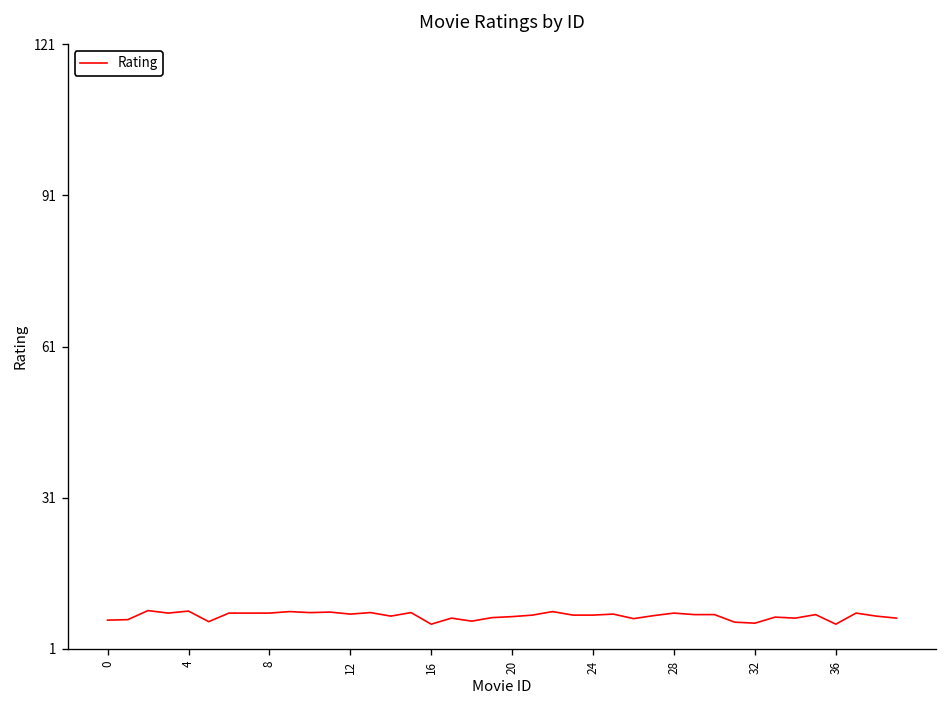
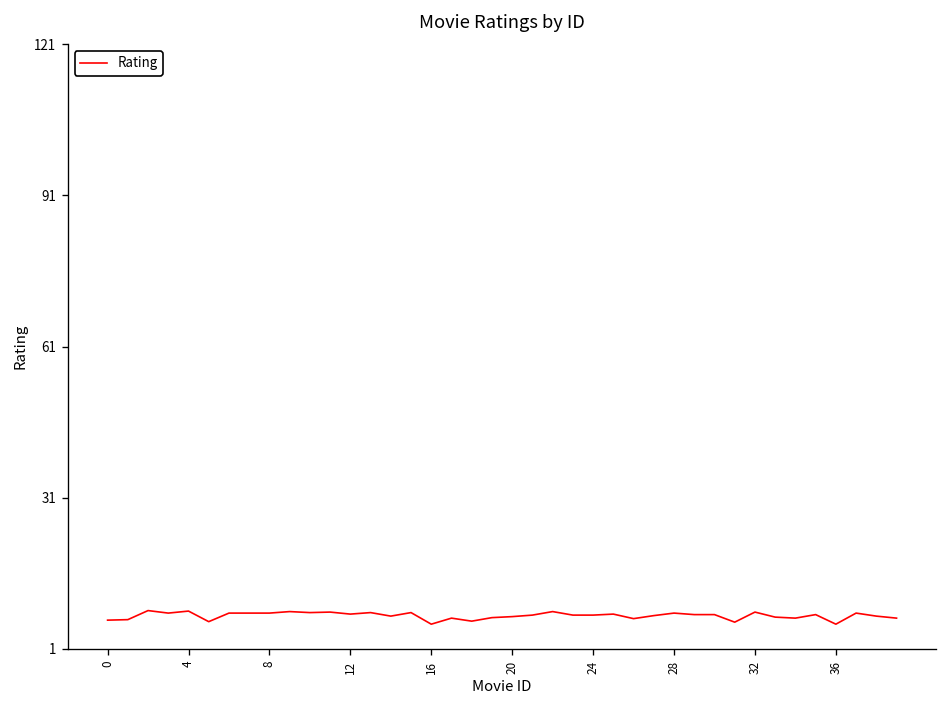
  {
    "0": 7,
    "4": 9,
    "8": 8,
    "12": 8,
    "16": 6,
    "20": 7,
    "24": 8,
    "28": 8,
-   "32": 6,
+   "32": 8,
    "36": 6
  }
